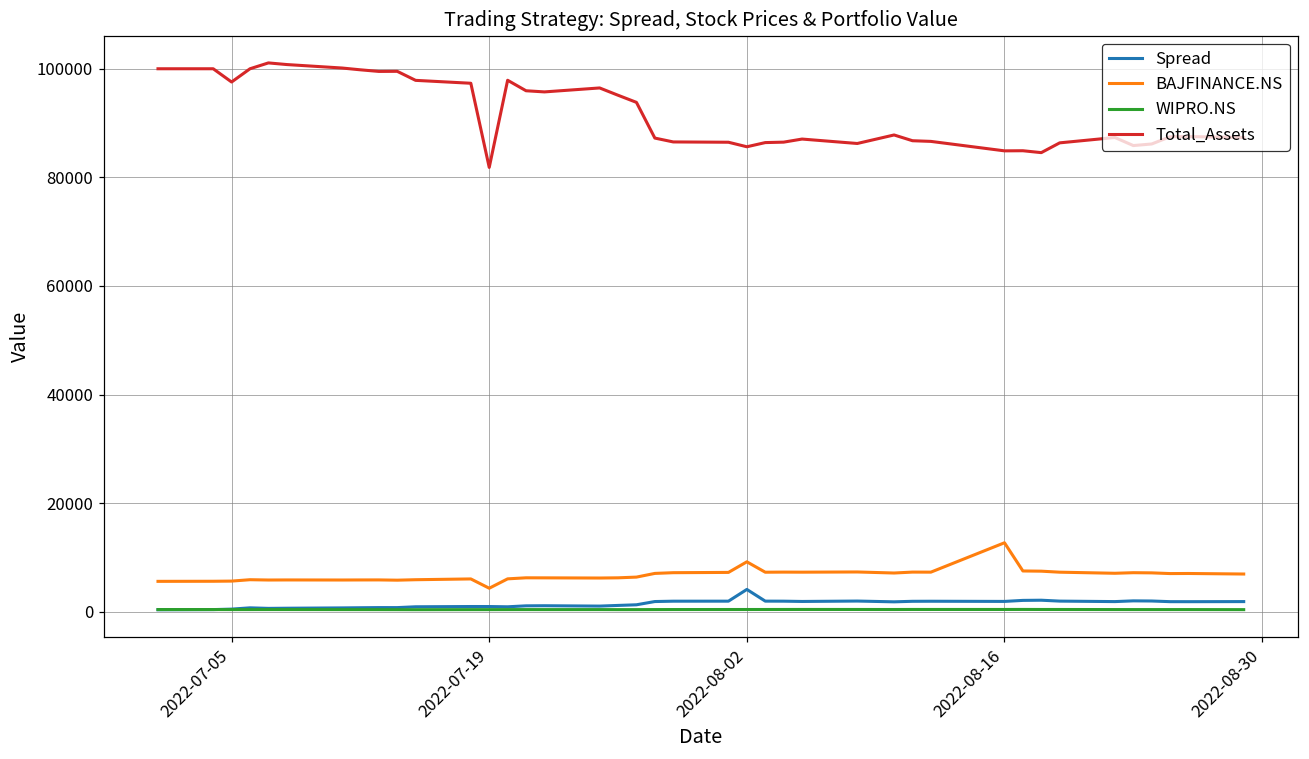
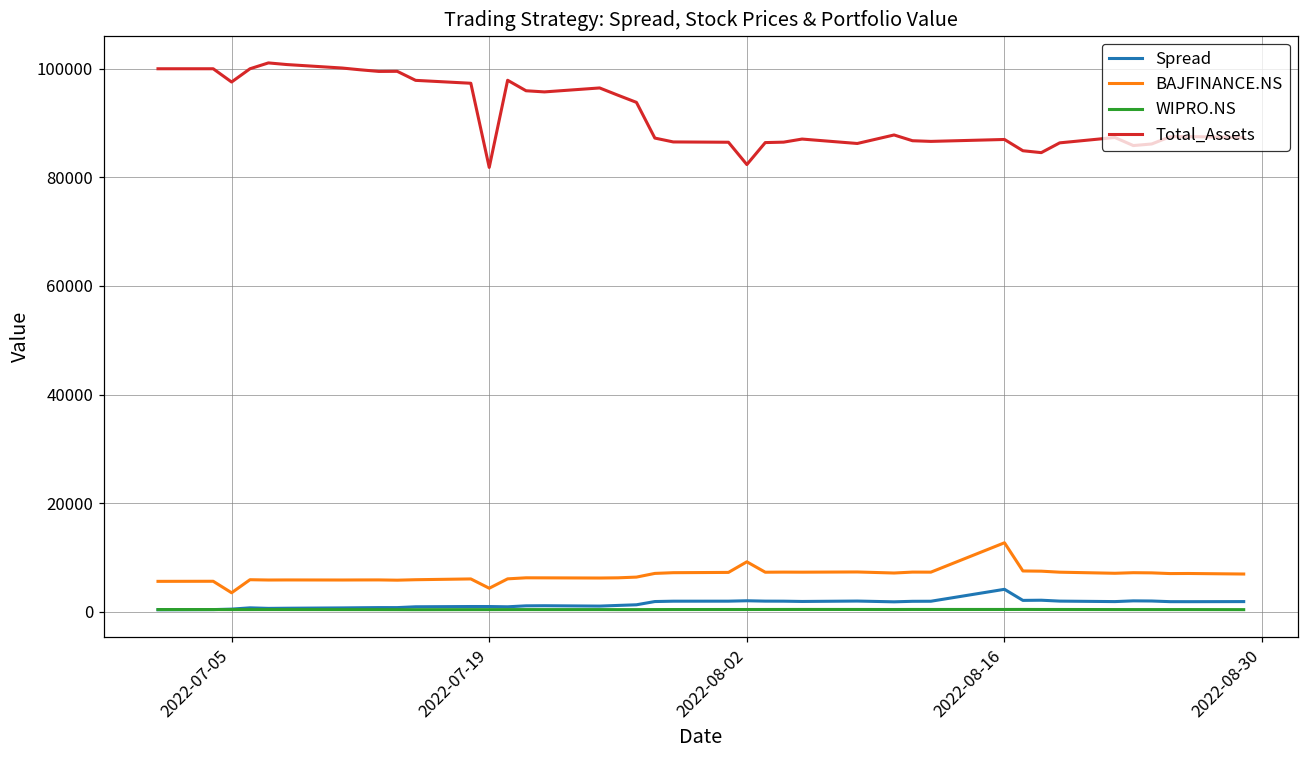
  {
    "Spread": {
      "2022-07-19": 1000,
-     "2022-08-02": 4000,
-     "2022-08-16": 2000
+     "2022-08-02": 2000,
+     "2022-08-16": 4000
    },
    "BAJFINANCE.NS": {
-     "2022-07-05": 6000,
+     "2022-07-05": 4000,
      "2022-07-19": 4000,
      "2022-08-02": 9000,
      "2022-08-16": 13000
    },
    "WIPRO.NS": {
      "2022-07-19": 0,
      "2022-08-02": 0,
      "2022-08-16": 0
    },
    "Total_Assets": {
      "2022-07-05": 98000,
      "2022-07-19": 82000,
-     "2022-08-02": 86000,
-     "2022-08-16": 85000
+     "2022-08-02": 82000,
+     "2022-08-16": 87000
    }
  }
